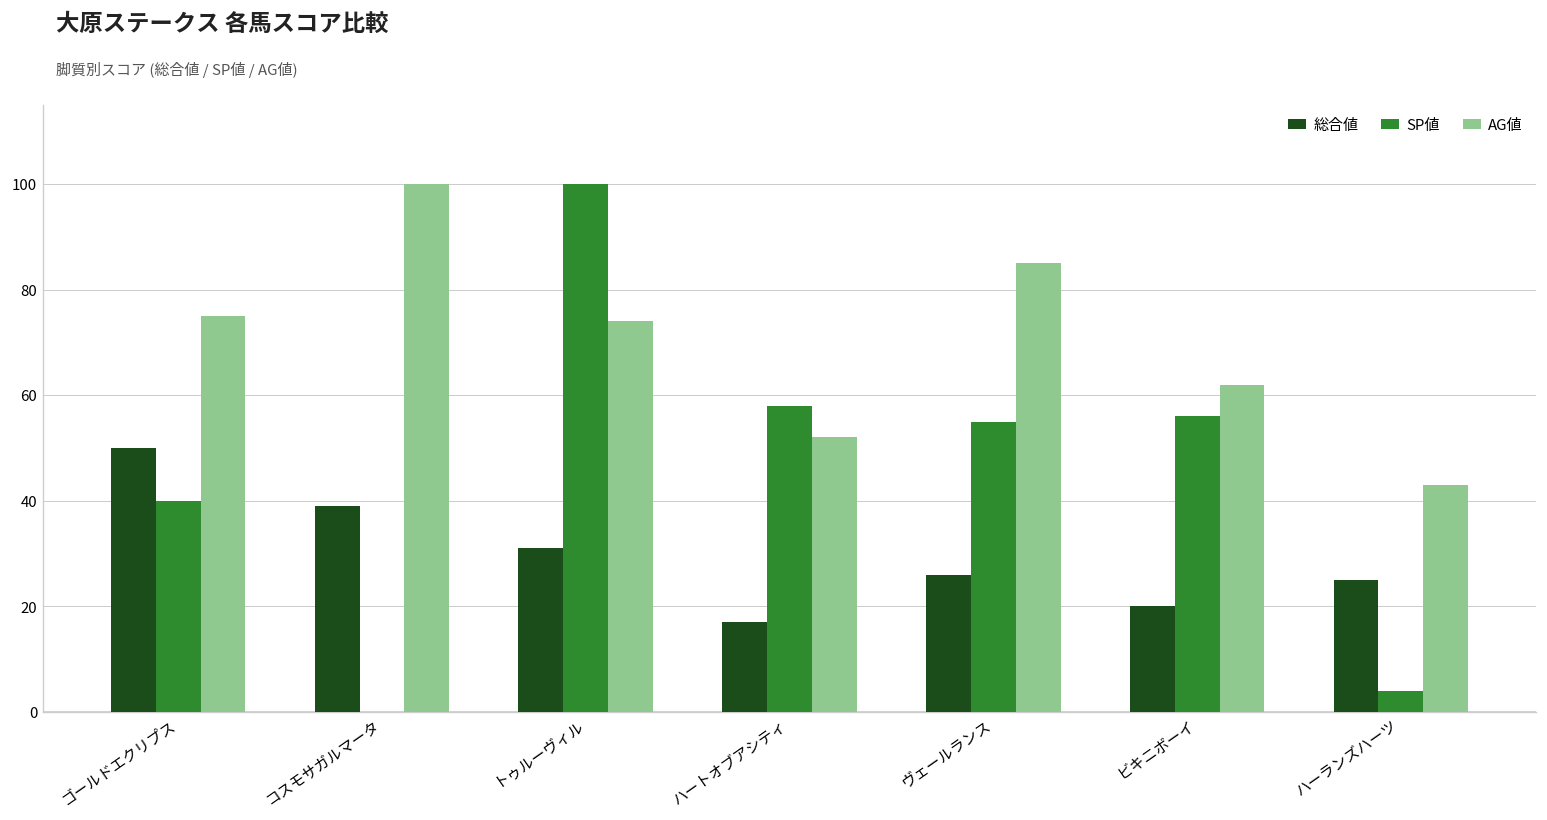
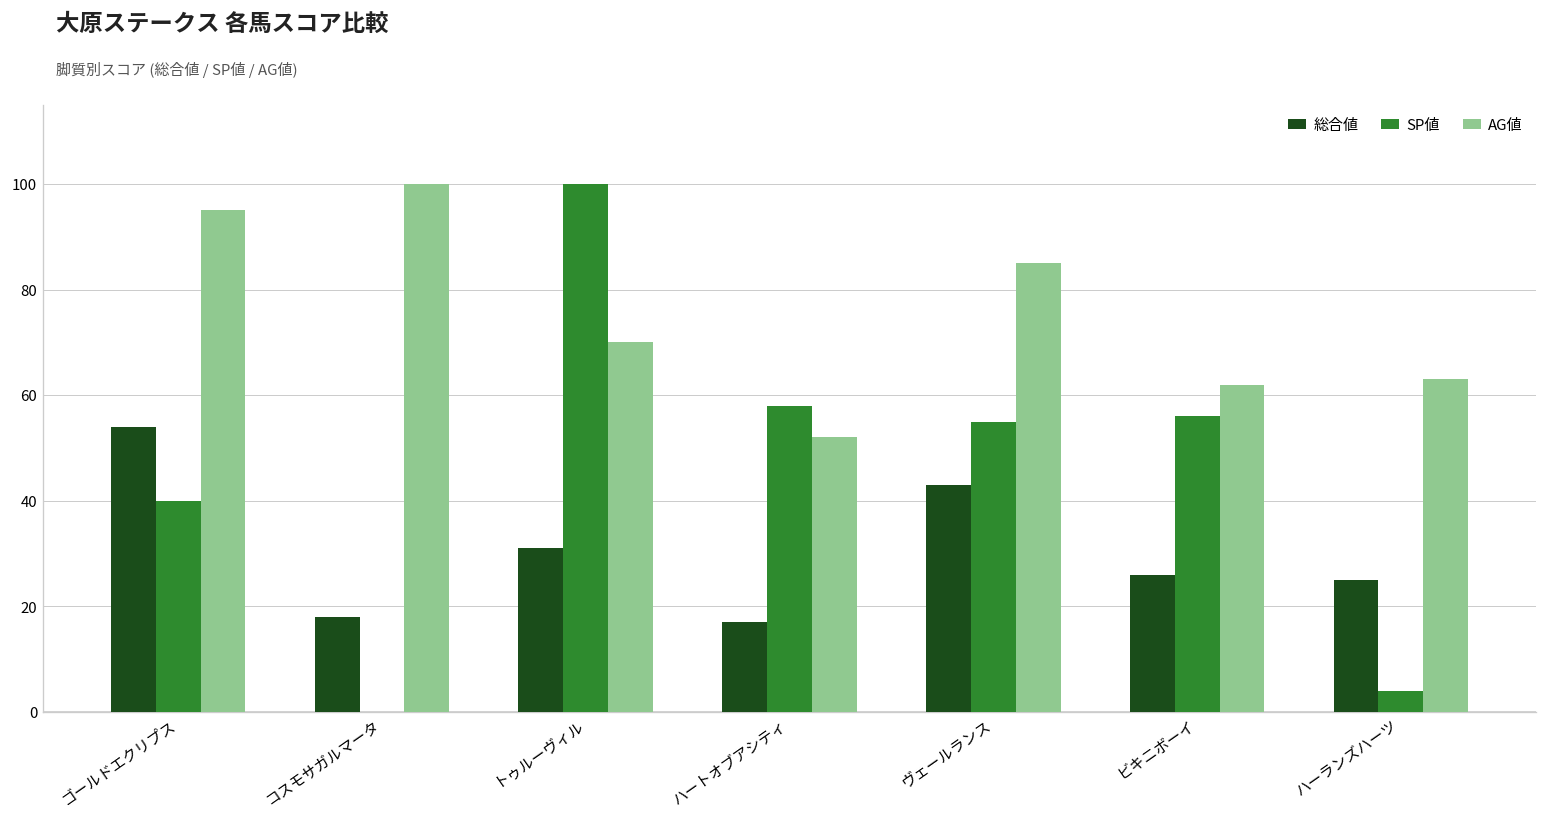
  {
    "総合値": {
-     "ゴールドエクリプス": 50,
-     "コスモサガルマータ": 39,
+     "ゴールドエクリプス": 54,
+     "コスモサガルマータ": 18,
      "トゥルーヴィル": 31,
      "ハートオブアシティ": 17,
-     "ヴェールランス": 26,
-     "ビキニボーイ": 20,
+     "ヴェールランス": 43,
+     "ビキニボーイ": 26,
      "ハーランズハーツ": 25
    },
    "SP値": {
      "ゴールドエクリプス": 40,
      "コスモサガルマータ": 0,
      "トゥルーヴィル": 100,
      "ハートオブアシティ": 58,
      "ヴェールランス": 55,
      "ビキニボーイ": 56,
      "ハーランズハーツ": 4
    },
    "AG値": {
-     "ゴールドエクリプス": 75,
+     "ゴールドエクリプス": 95,
      "コスモサガルマータ": 100,
-     "トゥルーヴィル": 74,
+     "トゥルーヴィル": 70,
      "ハートオブアシティ": 52,
      "ヴェールランス": 85,
      "ビキニボーイ": 62,
-     "ハーランズハーツ": 43
+     "ハーランズハーツ": 63
    }
  }
